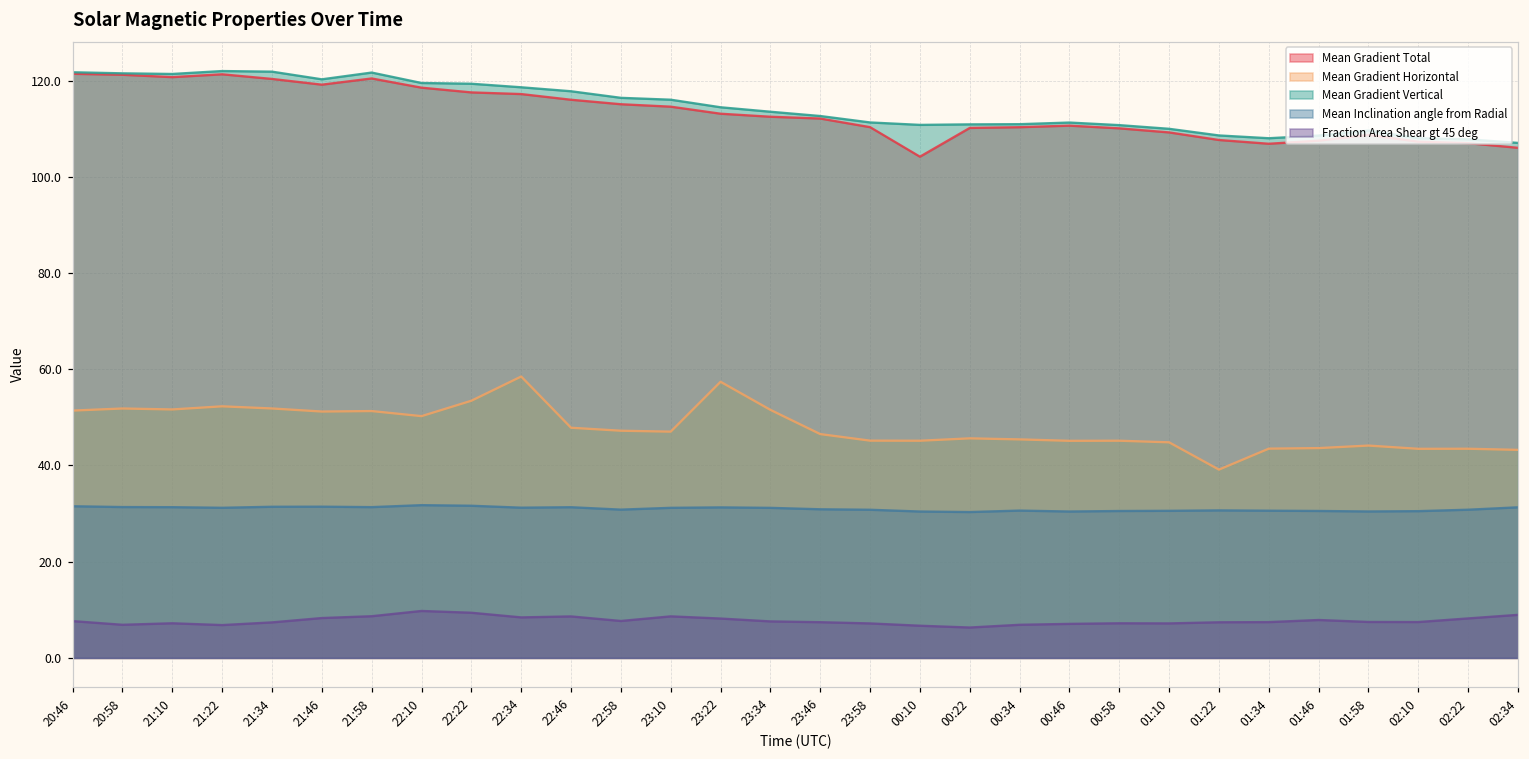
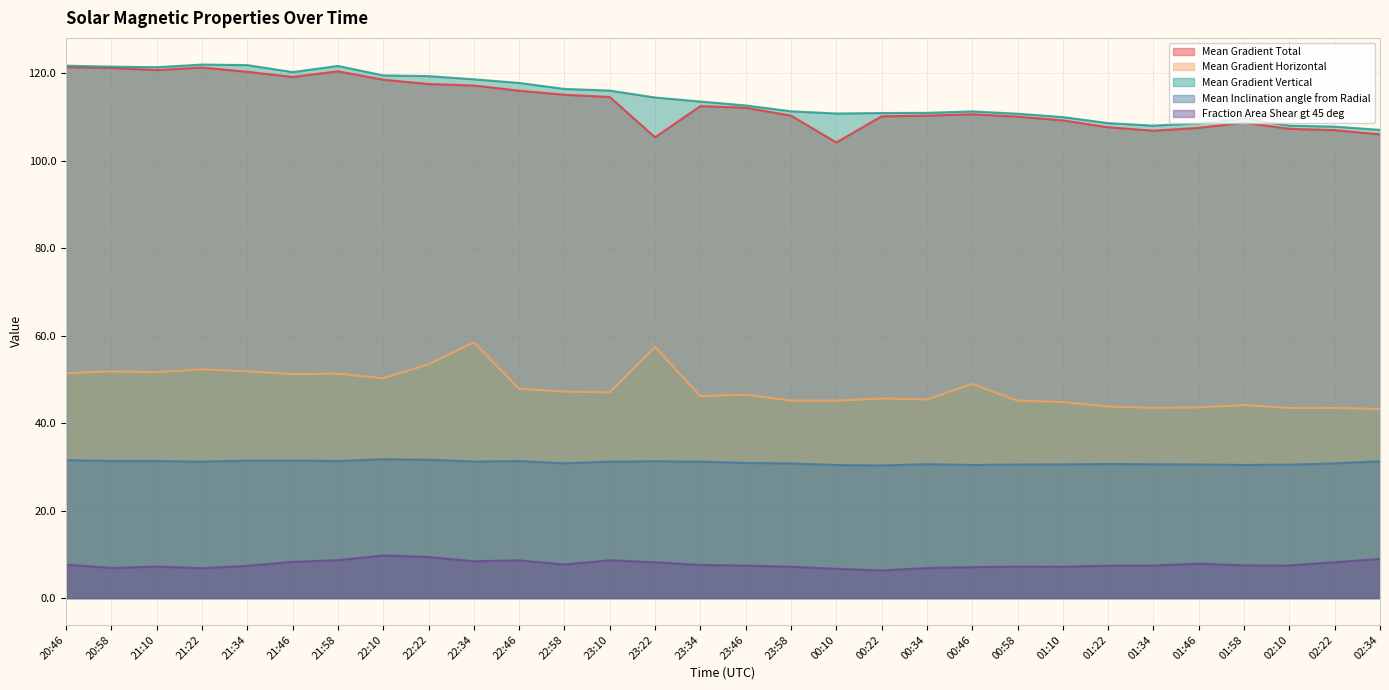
  {
    "Mean Gradient Total": {
      "21:10": 121,
      "21:22": 121,
      "21:34": 120,
      "21:46": 119,
      "21:58": 120,
      "22:10": 119,
      "22:22": 118,
      "22:34": 117,
      "22:46": 116,
      "22:58": 115,
      "23:10": 115,
-     "23:22": 113,
+     "23:22": 105,
      "23:34": 113,
      "23:58": 110,
      "00:10": 104,
      "00:22": 110,
      "00:34": 110,
      "00:46": 111,
      "00:58": 110,
      "01:10": 109,
      "01:22": 108,
      "01:34": 107,
      "01:46": 108,
      "02:10": 107,
      "02:22": 107,
      "02:34": 106
    },
    "Mean Gradient Horizontal": {
      "20:46": 51,
      "20:58": 52,
      "21:10": 52,
      "21:22": 52,
      "21:34": 52,
      "21:46": 51,
      "21:58": 51,
      "22:10": 50,
      "22:22": 53,
      "22:34": 58,
      "22:46": 48,
      "22:58": 47,
      "23:10": 47,
      "23:22": 57,
-     "23:34": 52,
+     "23:34": 46,
      "23:46": 47,
      "23:58": 45,
      "00:10": 45,
      "00:22": 46,
      "00:34": 45,
-     "00:46": 45,
+     "00:46": 49,
      "00:58": 45,
      "01:10": 45,
-     "01:22": 39,
+     "01:22": 44,
      "01:34": 44,
      "01:46": 44,
      "01:58": 44,
      "02:10": 43,
      "02:22": 43,
      "02:34": 43
    }
  }
